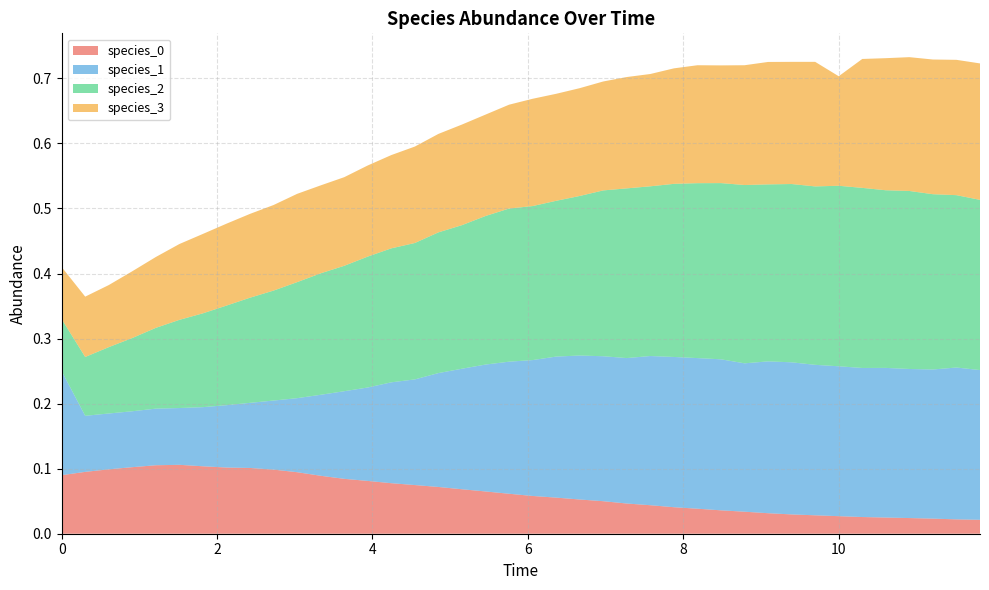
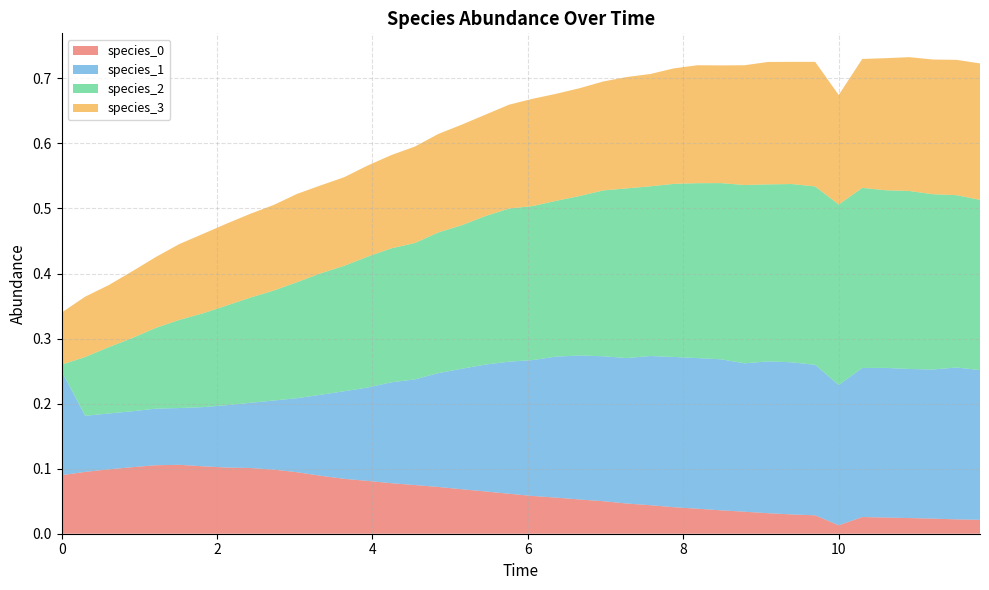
  {
    "species_0": {
      "0": 0.09,
-     "10": 0.03
+     "10": 0.01
    },
    "species_1": {
      "0": 0.16,
-     "10": 0.23
+     "10": 0.22
    },
    "species_2": {
-     "0": 0.08,
+     "0": 0.01,
      "10": 0.28
    },
    "species_3": {
      "0": 0.08,
      "10": 0.17
    }
  }
